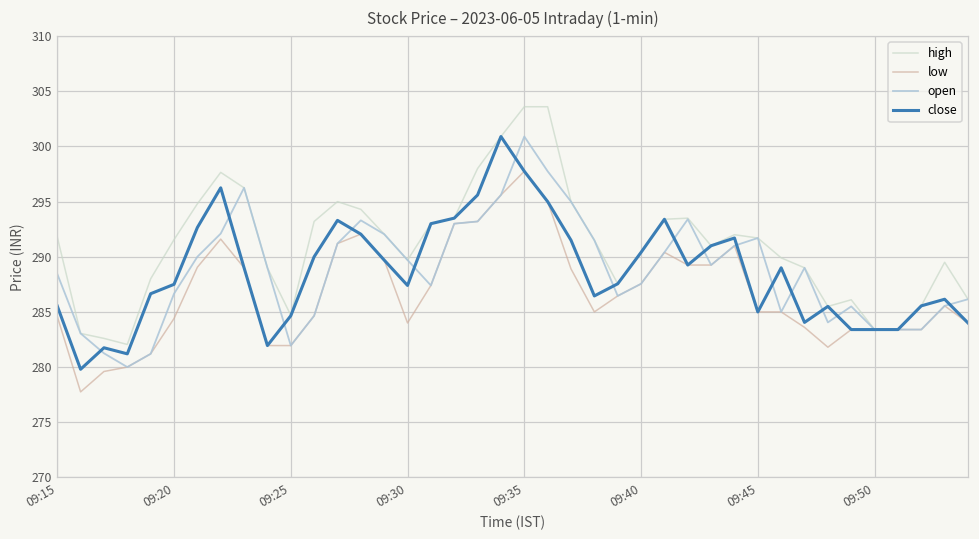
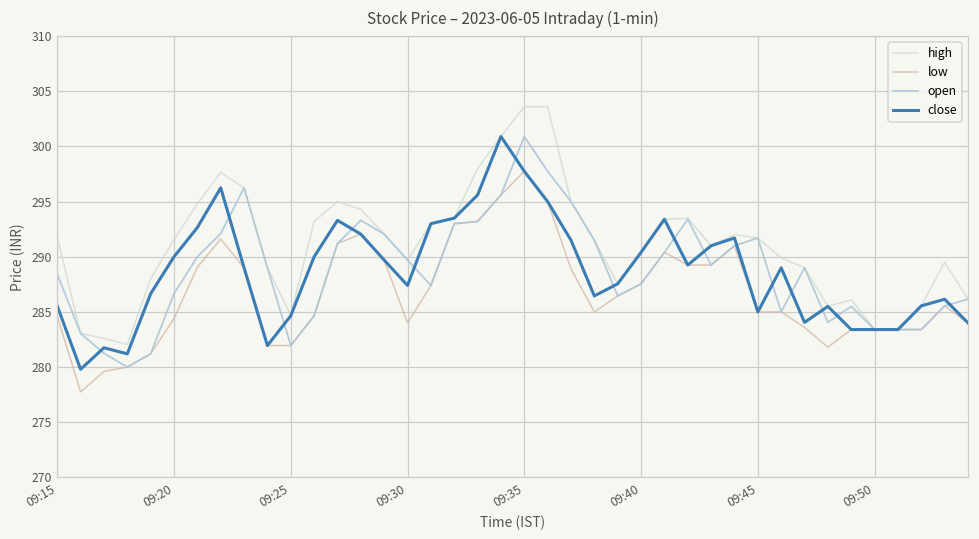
  {
    "close": {
      "09:15": 285.5,
-     "09:20": 287.5,
+     "09:20": 290.0,
      "09:30": 287.4
    }
  }
